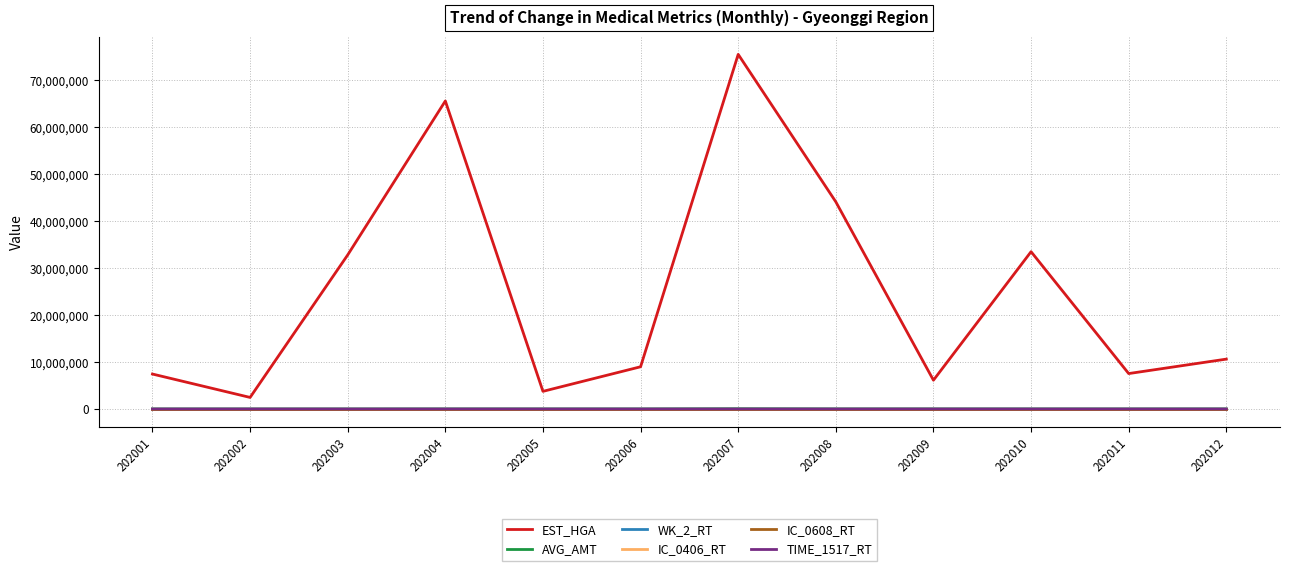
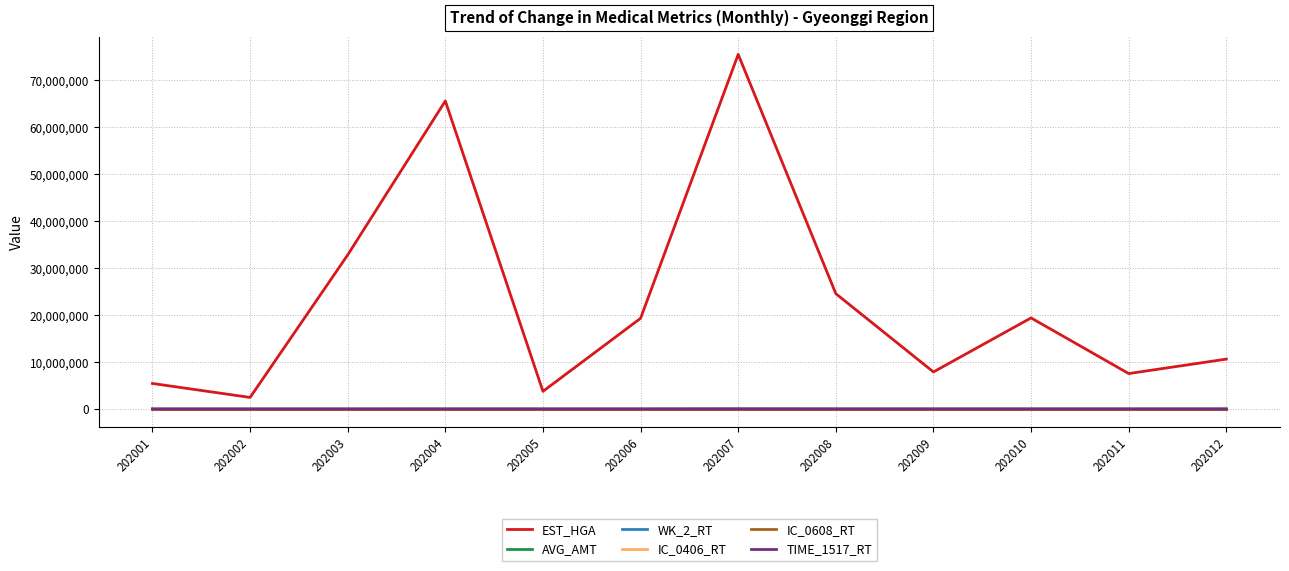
  {
    "EST_HGA": {
-     "202001": "7,000,000",
+     "202001": "5,000,000",
      "202002": "2,000,000",
      "202003": "33,000,000",
      "202004": "66,000,000",
      "202005": "4,000,000",
-     "202006": "9,000,000",
+     "202006": "19,000,000",
      "202007": "76,000,000",
-     "202008": "44,000,000",
-     "202009": "6,000,000",
-     "202010": "34,000,000",
+     "202008": "25,000,000",
+     "202009": "8,000,000",
+     "202010": "19,000,000",
      "202011": "8,000,000",
      "202012": "11,000,000"
    },
    "TIME_1517_RT": {
      "202001": "0",
      "202002": "0",
      "202003": "0",
      "202004": "0",
      "202005": "0",
      "202006": "0",
      "202007": "0",
      "202008": "0",
      "202009": "0",
      "202010": "0",
      "202011": "0",
      "202012": "0"
    }
  }
